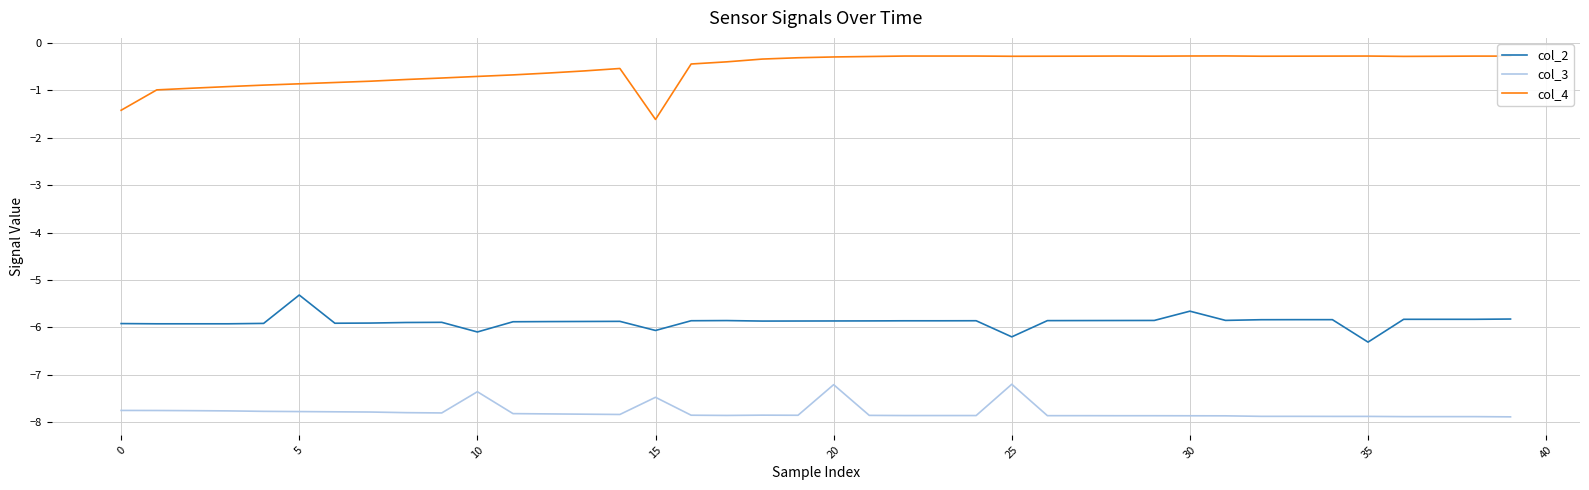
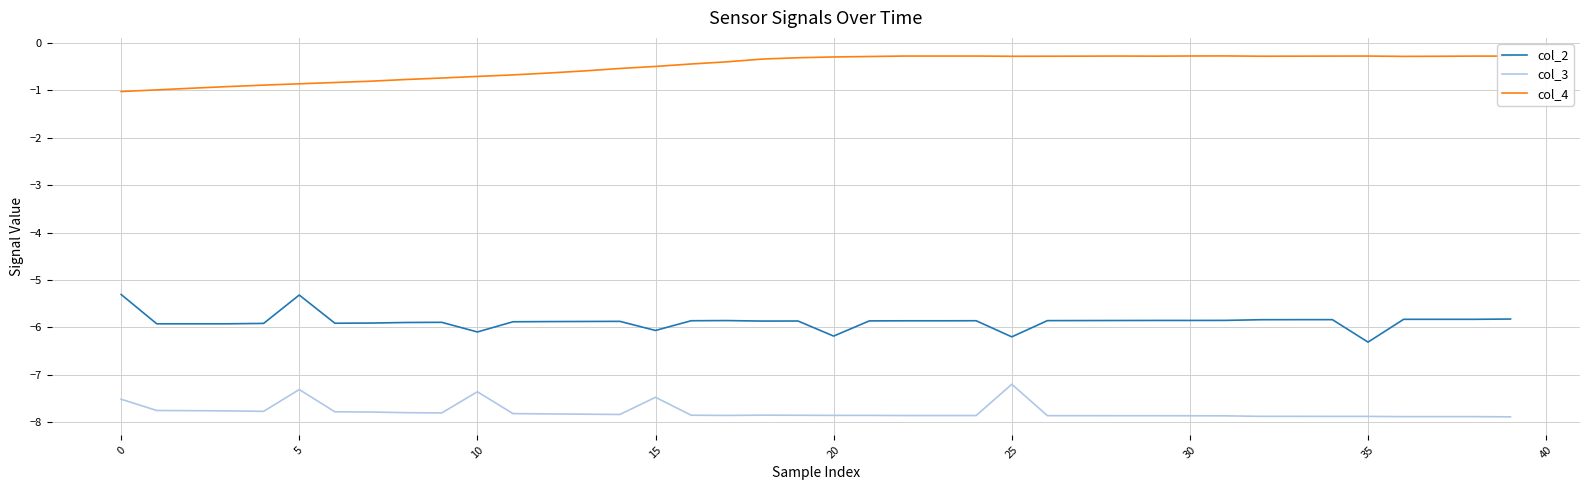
  {
    "col_2": {
-     "0": -5.9,
+     "0": -5.3,
      "5": -5.3,
      "10": -6.1,
      "15": -6.1,
-     "20": -5.9,
+     "20": -6.2,
      "25": -6.2,
-     "30": -5.7,
+     "30": -5.9,
      "35": -6.3
    },
    "col_3": {
-     "0": -7.8,
-     "5": -7.8,
+     "0": -7.5,
+     "5": -7.3,
      "10": -7.4,
      "15": -7.5,
-     "20": -7.2,
+     "20": -7.9,
      "25": -7.2,
      "30": -7.9,
      "35": -7.9
    },
    "col_4": {
-     "0": -1.4,
+     "0": -1.0,
      "5": -0.9,
      "10": -0.7,
-     "15": -1.6,
+     "15": -0.5,
      "20": -0.3,
      "25": -0.3,
      "30": -0.3,
      "35": -0.3
    }
  }
